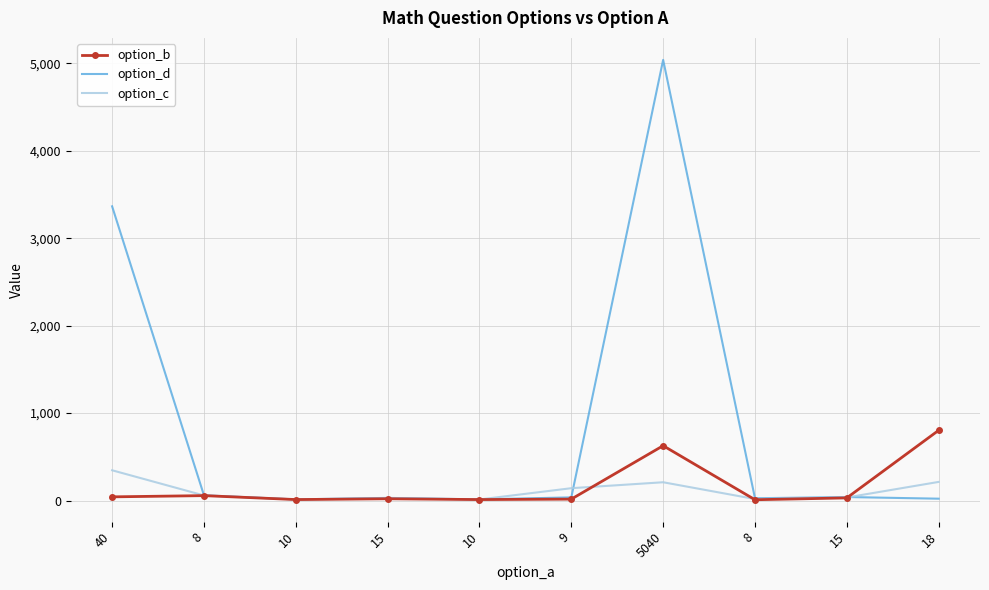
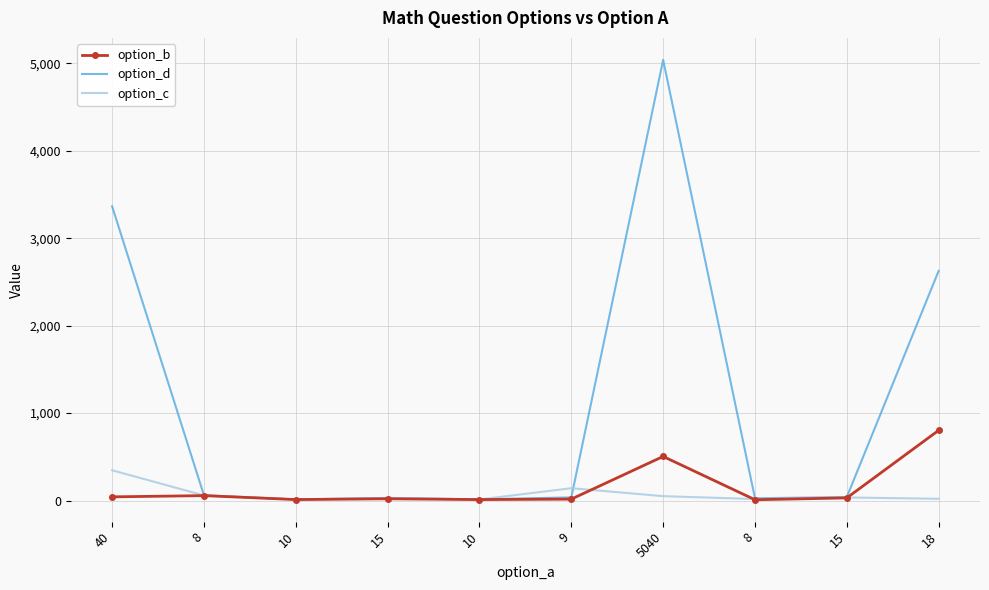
  {
    "option_b": {
      "40": "0",
-     "5040": "600",
+     "5040": "500",
      "18": "800"
    },
    "option_d": {
      "40": "3,400",
      "5040": "5,000",
-     "18": "0"
+     "18": "2,600"
    },
    "option_c": {
      "40": "300",
      "9": "100",
-     "5040": "200",
-     "18": "200"
+     "5040": "100",
+     "18": "0"
    }
  }
